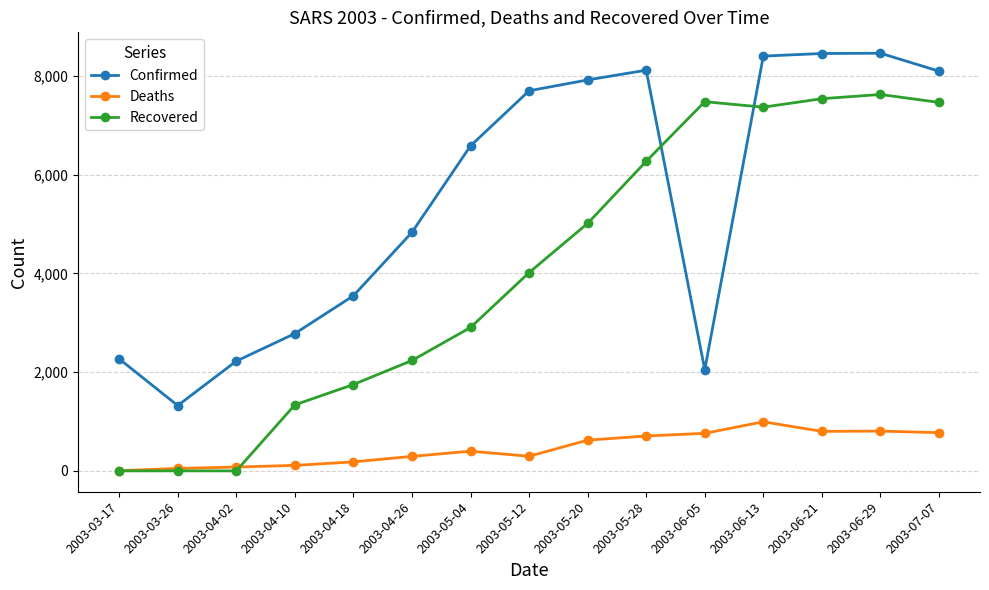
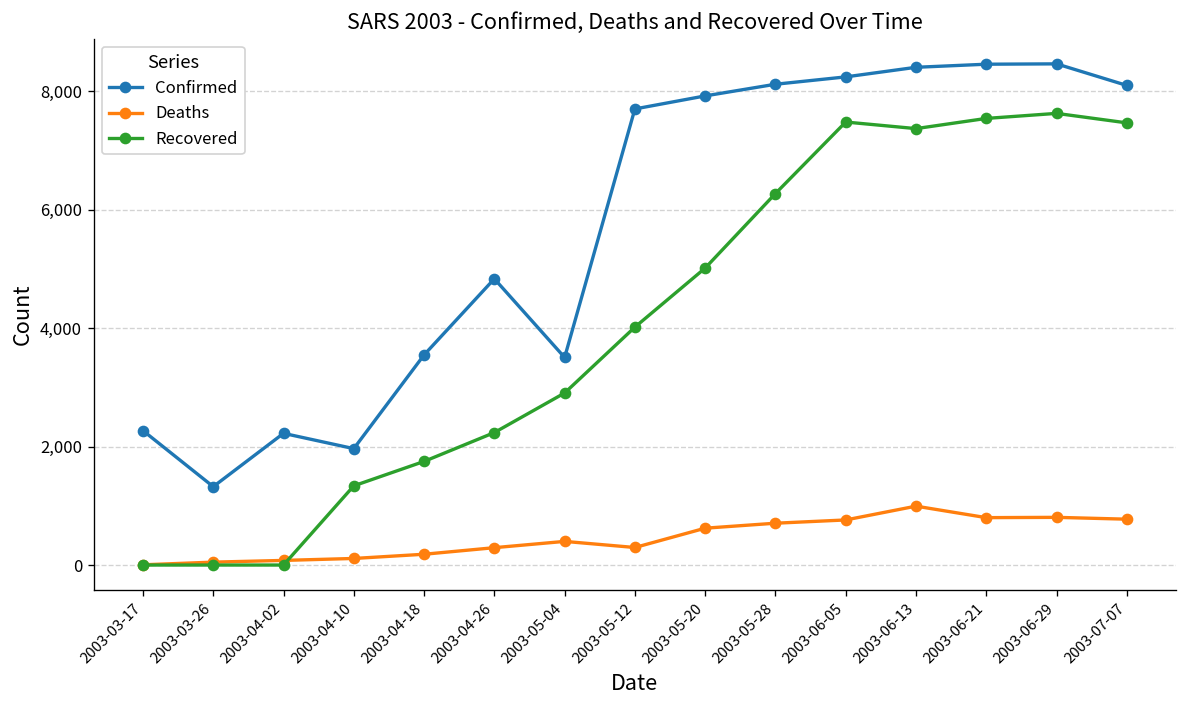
  {
    "Confirmed": {
      "2003-03-17": "2,300",
      "2003-03-26": "1,300",
      "2003-04-02": "2,200",
-     "2003-04-10": "2,800",
+     "2003-04-10": "2,000",
      "2003-04-18": "3,500",
      "2003-04-26": "4,800",
-     "2003-05-04": "6,600",
+     "2003-05-04": "3,500",
      "2003-05-12": "7,700",
      "2003-05-20": "7,900",
      "2003-05-28": "8,100",
-     "2003-06-05": "2,000",
+     "2003-06-05": "8,200",
      "2003-06-13": "8,400",
      "2003-06-21": "8,500",
      "2003-06-29": "8,500",
      "2003-07-07": "8,100"
    },
    "Deaths": {
      "2003-04-02": "100",
      "2003-04-10": "100",
      "2003-04-18": "200",
      "2003-04-26": "300",
      "2003-05-04": "400",
      "2003-05-12": "300",
      "2003-05-20": "600",
      "2003-05-28": "700",
      "2003-06-05": "800",
      "2003-06-13": "1,000",
      "2003-06-21": "800",
      "2003-06-29": "800",
      "2003-07-07": "800"
    },
    "Recovered": {
      "2003-04-02": "0",
      "2003-04-10": "1,300",
      "2003-04-18": "1,700",
      "2003-04-26": "2,200",
      "2003-05-04": "2,900",
      "2003-05-12": "4,000",
      "2003-05-20": "5,000",
      "2003-05-28": "6,300",
      "2003-06-05": "7,500",
      "2003-06-13": "7,400",
      "2003-06-21": "7,500",
      "2003-06-29": "7,600",
      "2003-07-07": "7,500"
    }
  }
